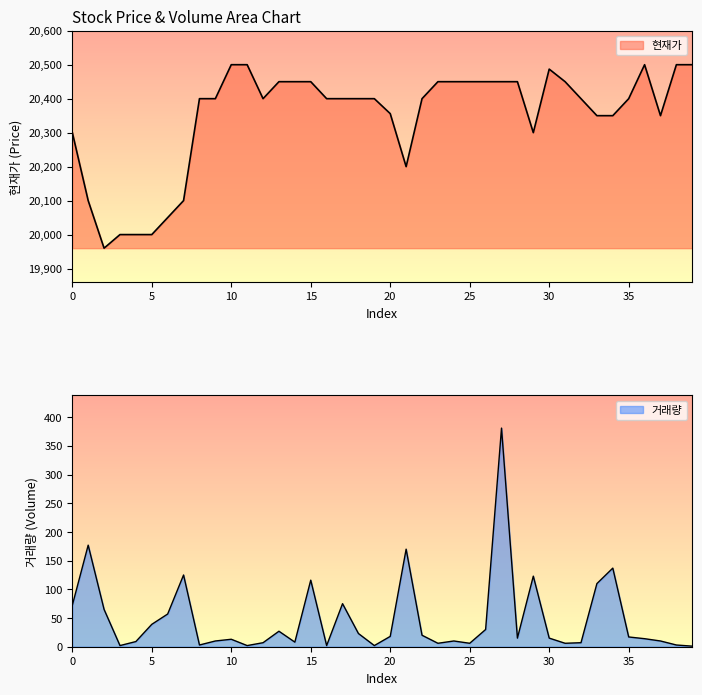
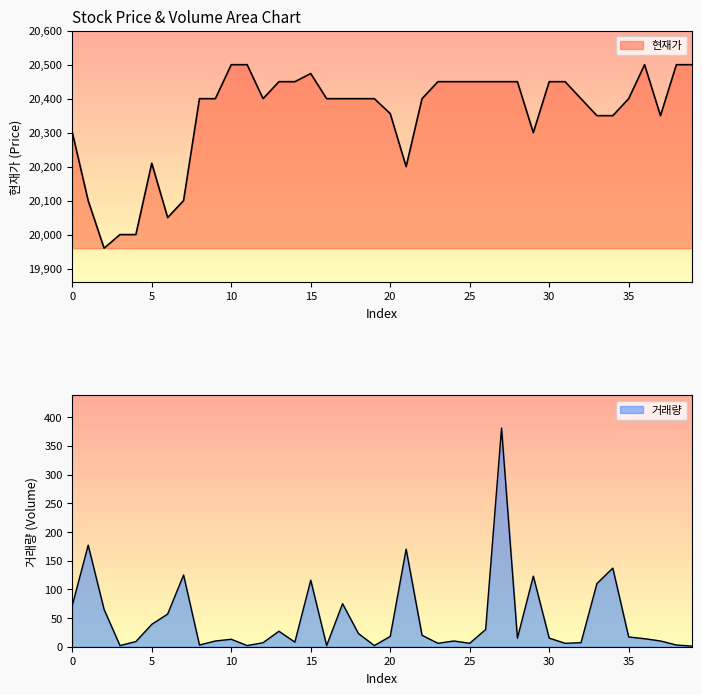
  {
    "Stock Price & Volume Area Chart": {
      "0": "20,300",
-     "5": "20,000",
+     "5": "20,210",
      "10": "20,500",
-     "15": "20,450",
+     "15": "20,470",
      "20": "20,360",
      "25": "20,450",
-     "30": "20,490",
+     "30": "20,450",
      "35": "20,400"
    }
  }
